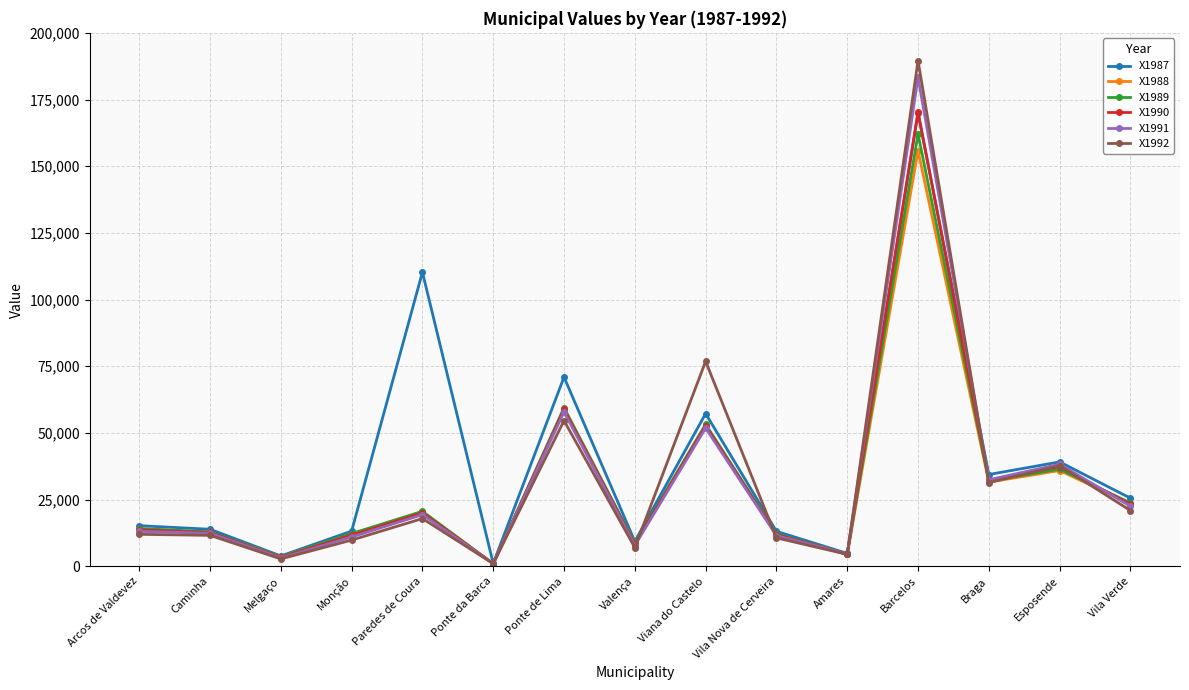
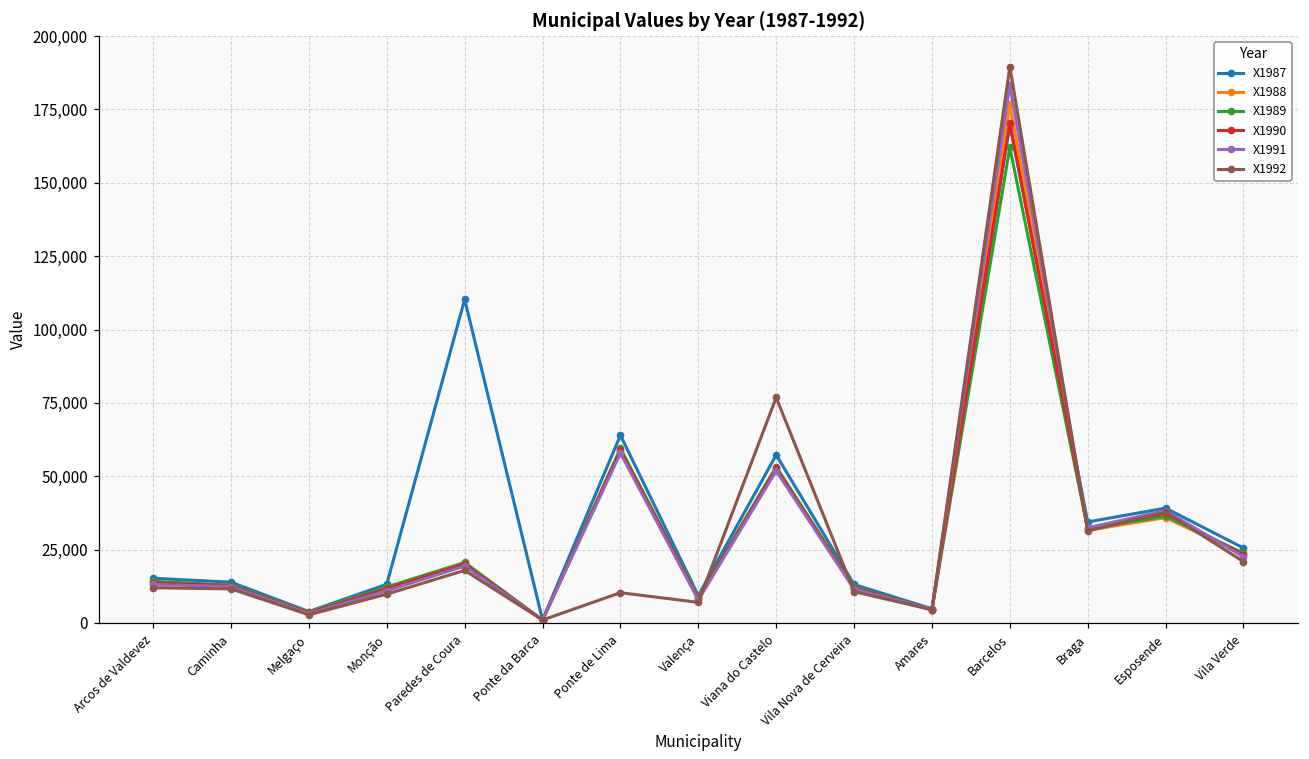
  {
    "X1987": {
      "Arcos de Valdevez": "15,000",
      "Caminha": "14,000",
      "Paredes de Coura": "110,000",
-     "Ponte de Lima": "71,000",
+     "Ponte de Lima": "64,000",
      "Viana do Castelo": "57,000",
      "Braga": "34,000",
      "Vila Verde": "26,000"
    },
    "X1988": {
-     "Barcelos": "156,000"
+     "Barcelos": "177,000"
    },
    "X1989": {
      "Barcelos": "162,000"
    },
    "X1991": {
      "Barcelos": "183,000"
    },
    "X1992": {
      "Arcos de Valdevez": "12,000",
      "Monção": "10,000",
      "Paredes de Coura": "18,000",
-     "Ponte de Lima": "55,000",
+     "Ponte de Lima": "10,000",
      "Viana do Castelo": "77,000",
      "Barcelos": "190,000",
      "Vila Verde": "21,000"
    }
  }
